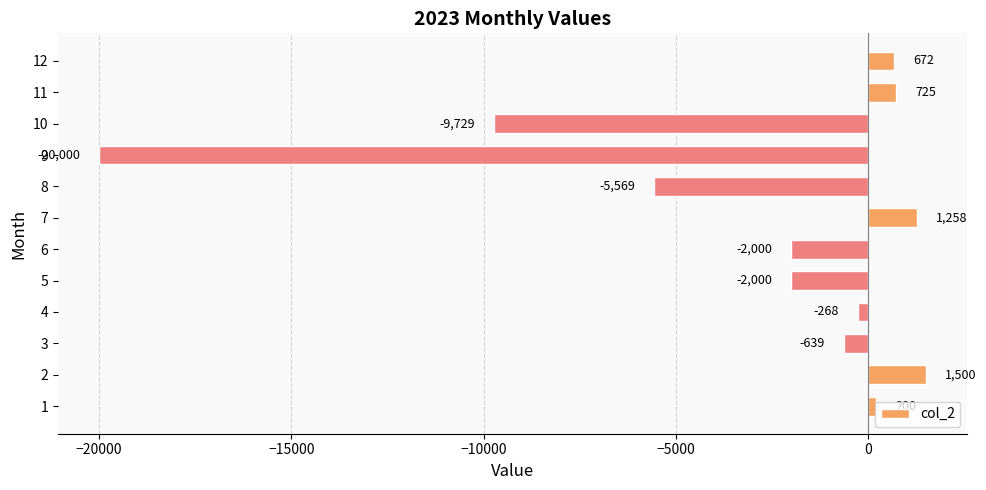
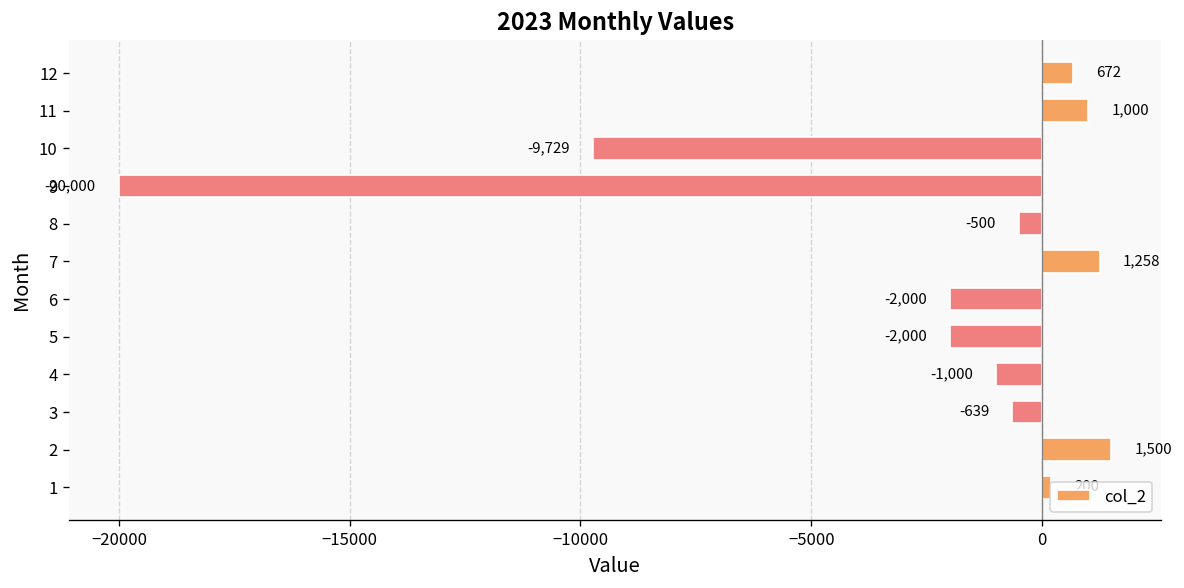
  {
    "12": "672",
-   "11": "725",
+   "11": "1,000",
    "10": "-9,729",
    "9": "-20,000",
-   "8": "-5,569",
+   "8": "-500",
    "7": "1,258",
    "6": "-2,000",
    "5": "-2,000",
-   "4": "-268",
+   "4": "-1,000",
    "3": "-639",
    "2": "1,500"
  }
